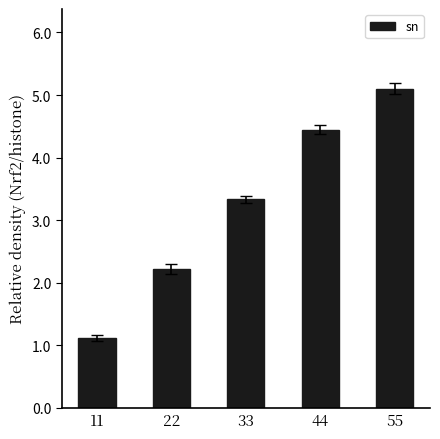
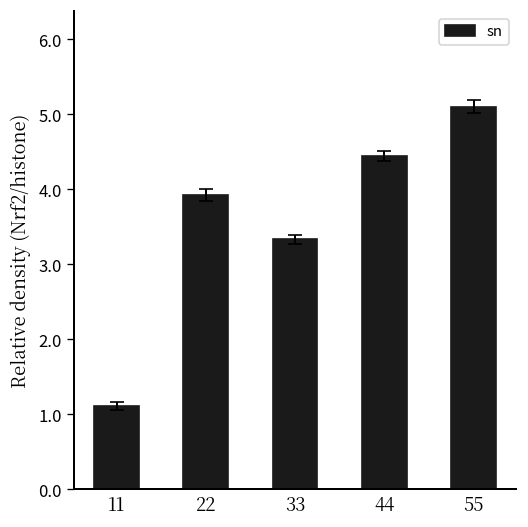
  {
    "sn": {
      "11": 1.1,
-     "22": 2.2,
+     "22": 3.9,
      "33": 3.3,
      "44": 4.4,
      "55": 5.1
    }
  }
